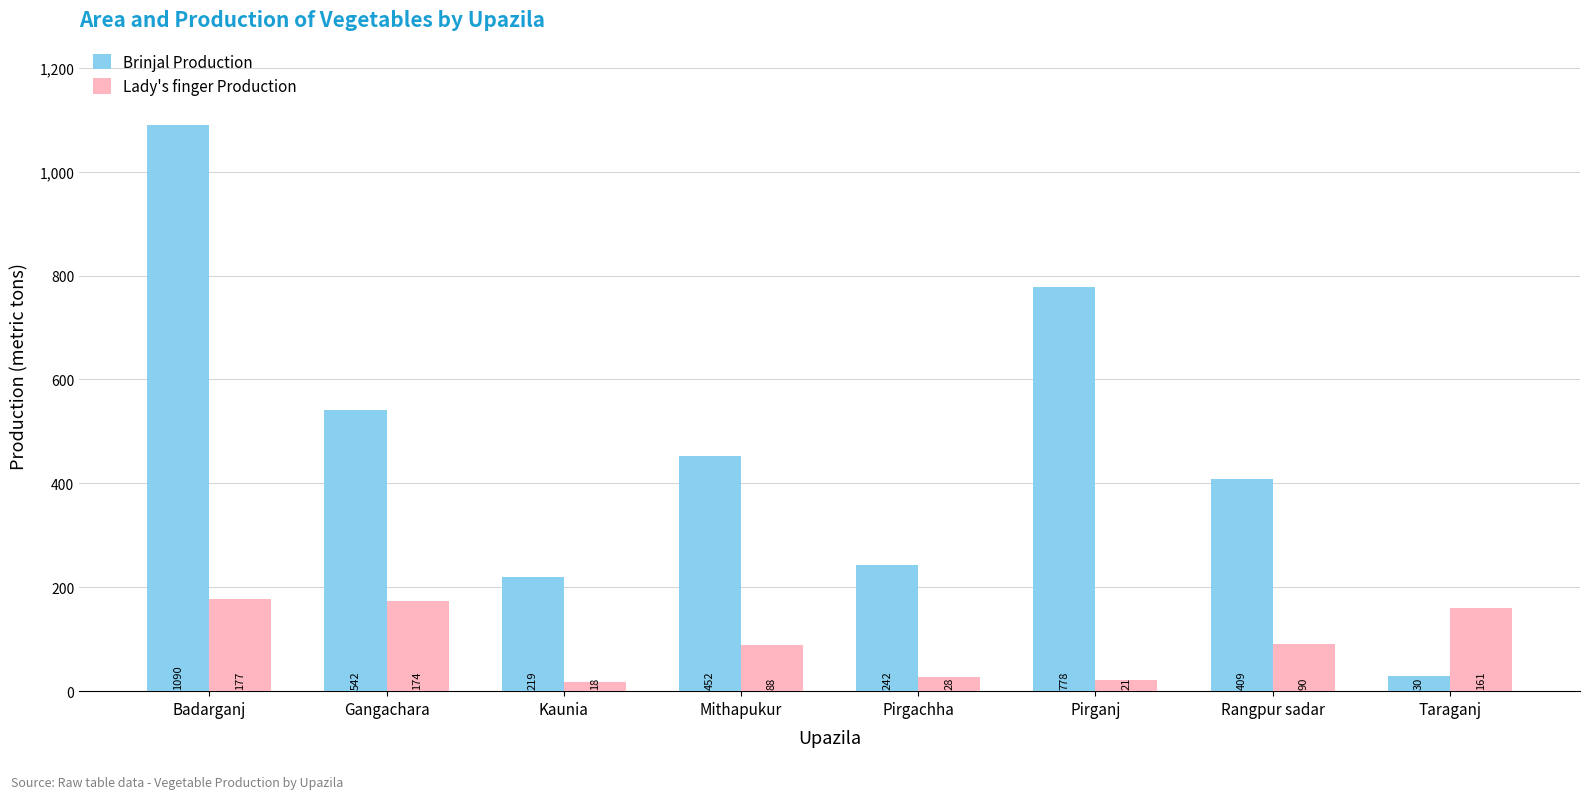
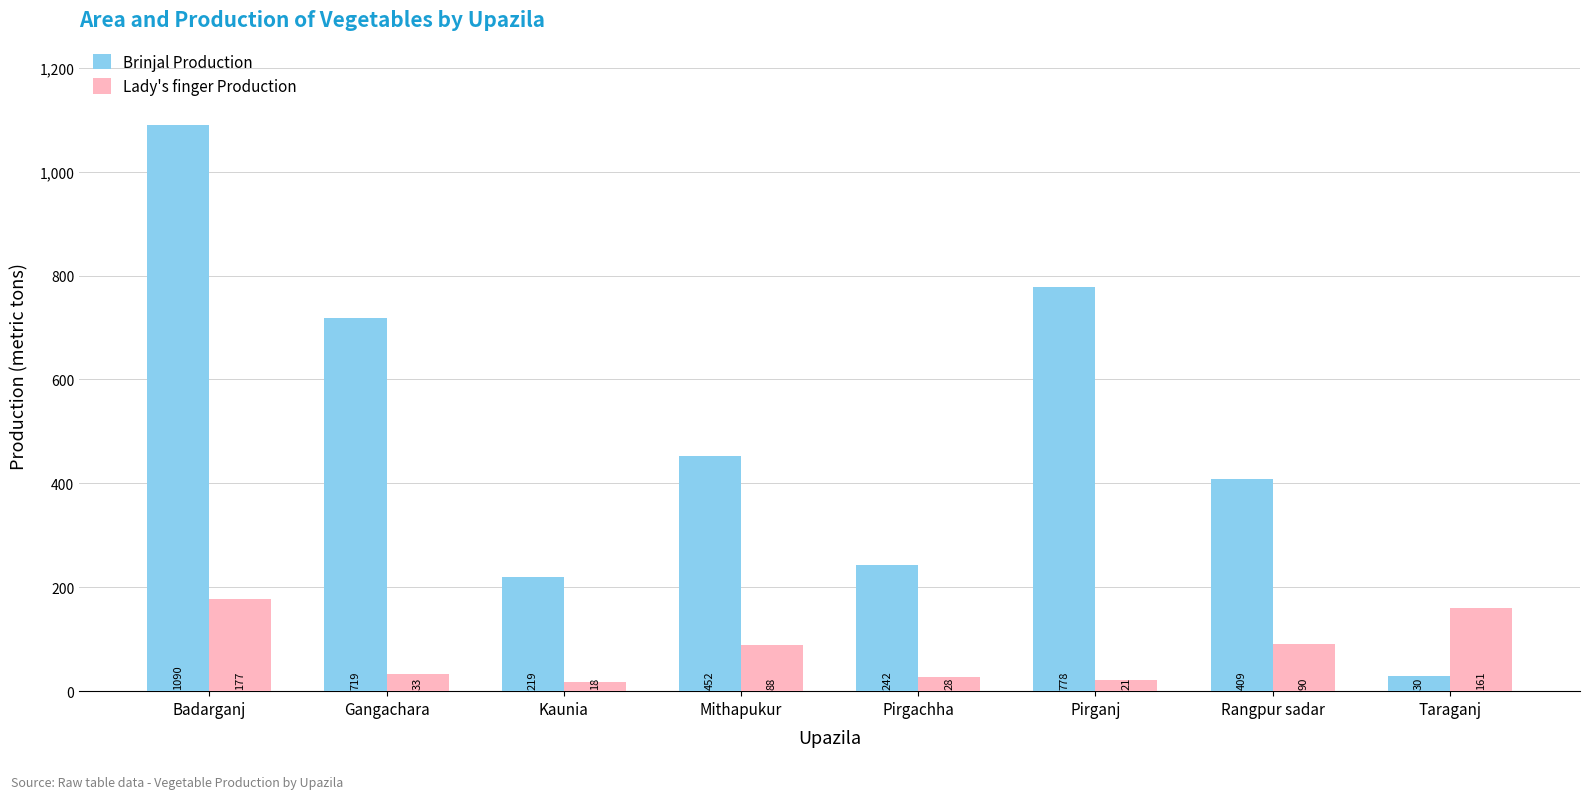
  {
    "Brinjal Production": {
      "Badarganj": 1090,
-     "Gangachara": 542,
+     "Gangachara": 719,
      "Kaunia": 219,
      "Mithapukur": 452,
      "Pirgachha": 242,
      "Pirganj": 778,
      "Rangpur sadar": 409,
      "Taraganj": 30
    },
    "Lady's finger Production": {
      "Badarganj": 177,
-     "Gangachara": 174,
+     "Gangachara": 33,
      "Kaunia": 18,
      "Mithapukur": 88,
      "Pirgachha": 28,
      "Pirganj": 21,
      "Rangpur sadar": 90,
      "Taraganj": 161
    }
  }
